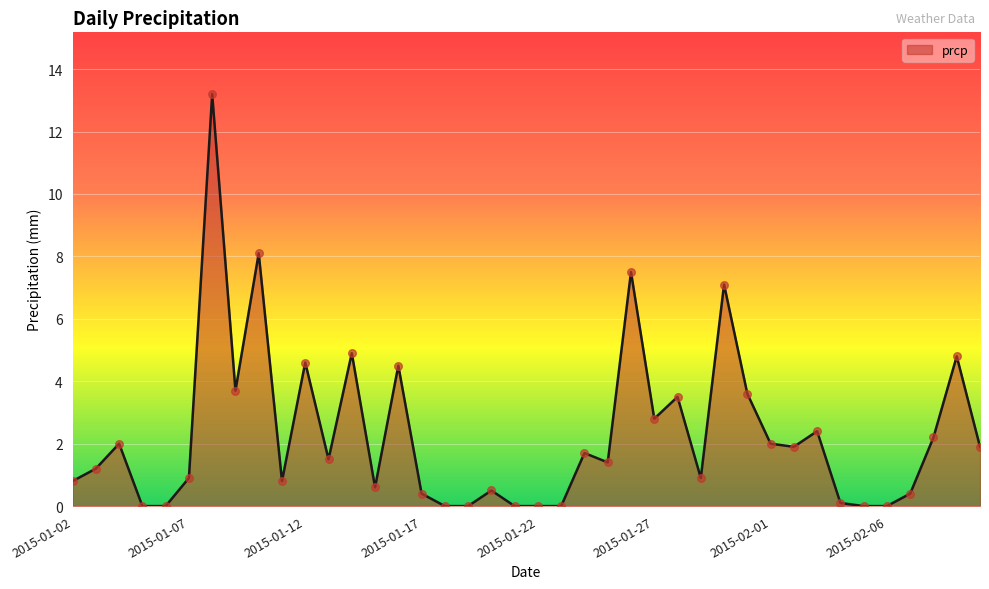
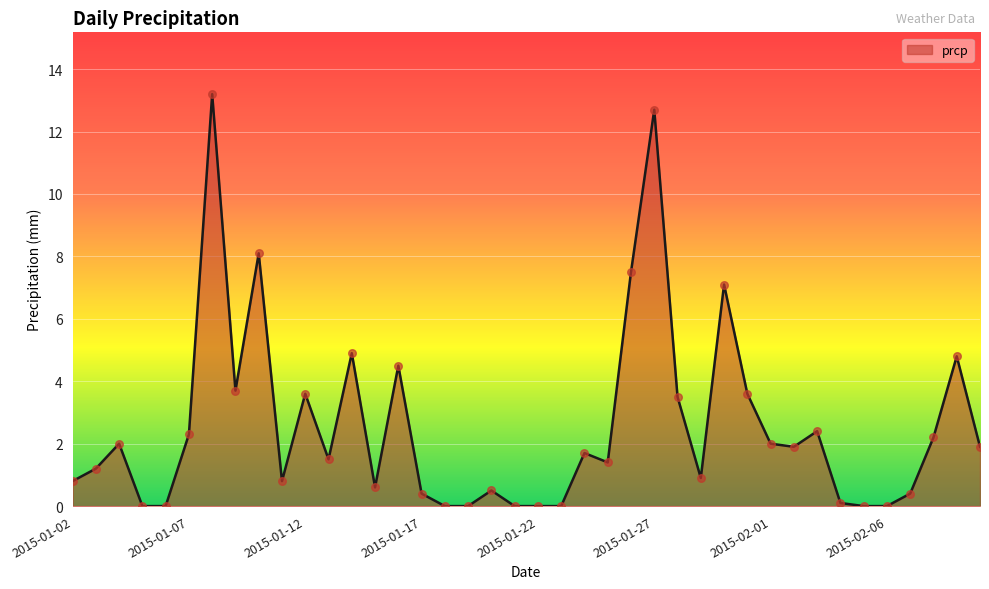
  {
    "2015-01-02": 0.8,
-   "2015-01-07": 0.9,
-   "2015-01-12": 4.6,
+   "2015-01-07": 2.3,
+   "2015-01-12": 3.6,
    "2015-01-17": 0.4,
    "2015-01-22": 0.0,
-   "2015-01-27": 2.8,
+   "2015-01-27": 12.7,
    "2015-02-01": 2.0,
    "2015-02-06": 0.0
  }
